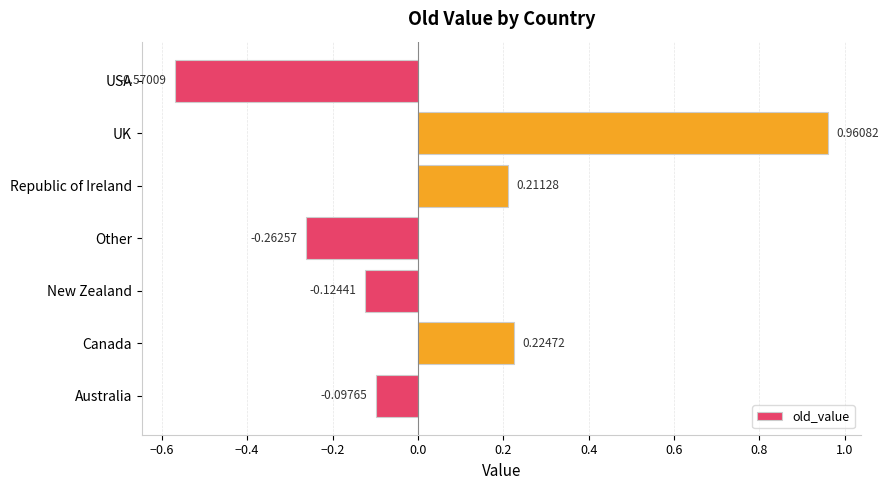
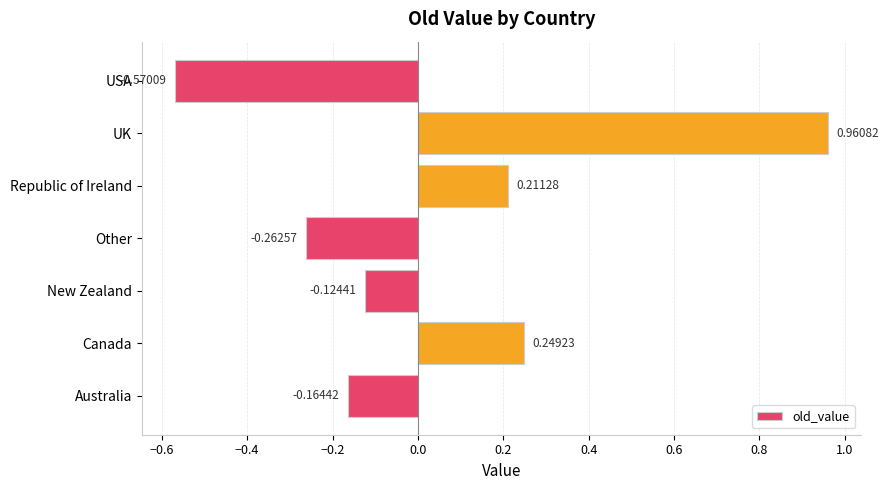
  {
    "USA": -0.57009,
    "UK": 0.96082,
    "Republic of Ireland": 0.21128,
    "Other": -0.26257,
    "New Zealand": -0.12441,
-   "Canada": 0.22472,
-   "Australia": -0.09765
+   "Canada": 0.24923,
+   "Australia": -0.16442
  }
